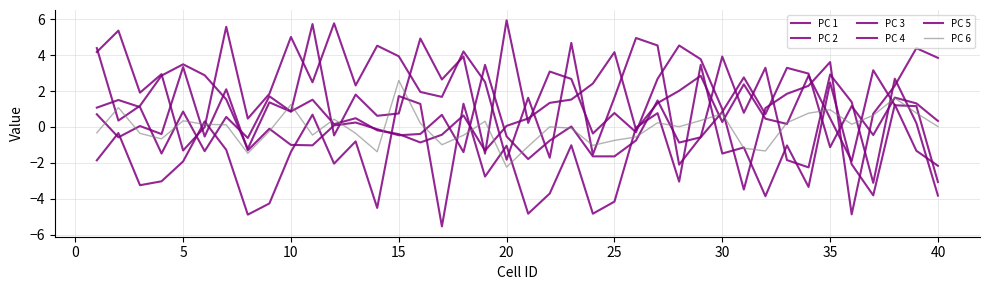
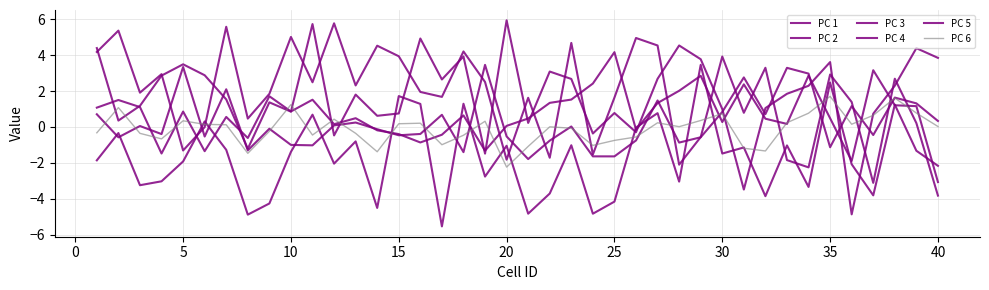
  {
    "PC 6": {
      "5": 0.3,
      "10": 1.2,
-     "15": 2.6,
+     "15": 0.2,
      "20": -2.2,
      "25": -0.8,
-     "35": 1.0,
+     "35": 1.7,
      "40": 0.0
    }
  }
